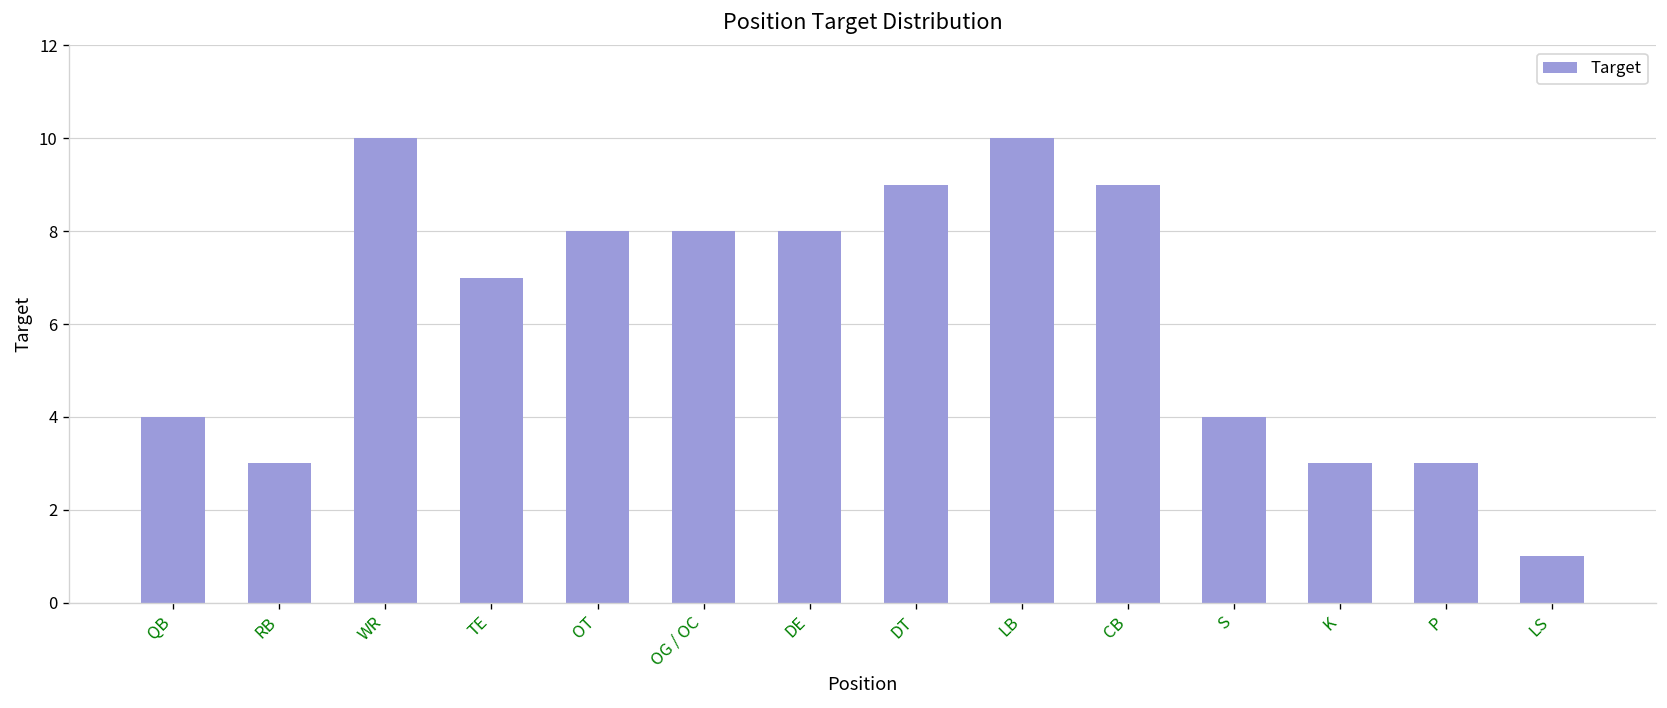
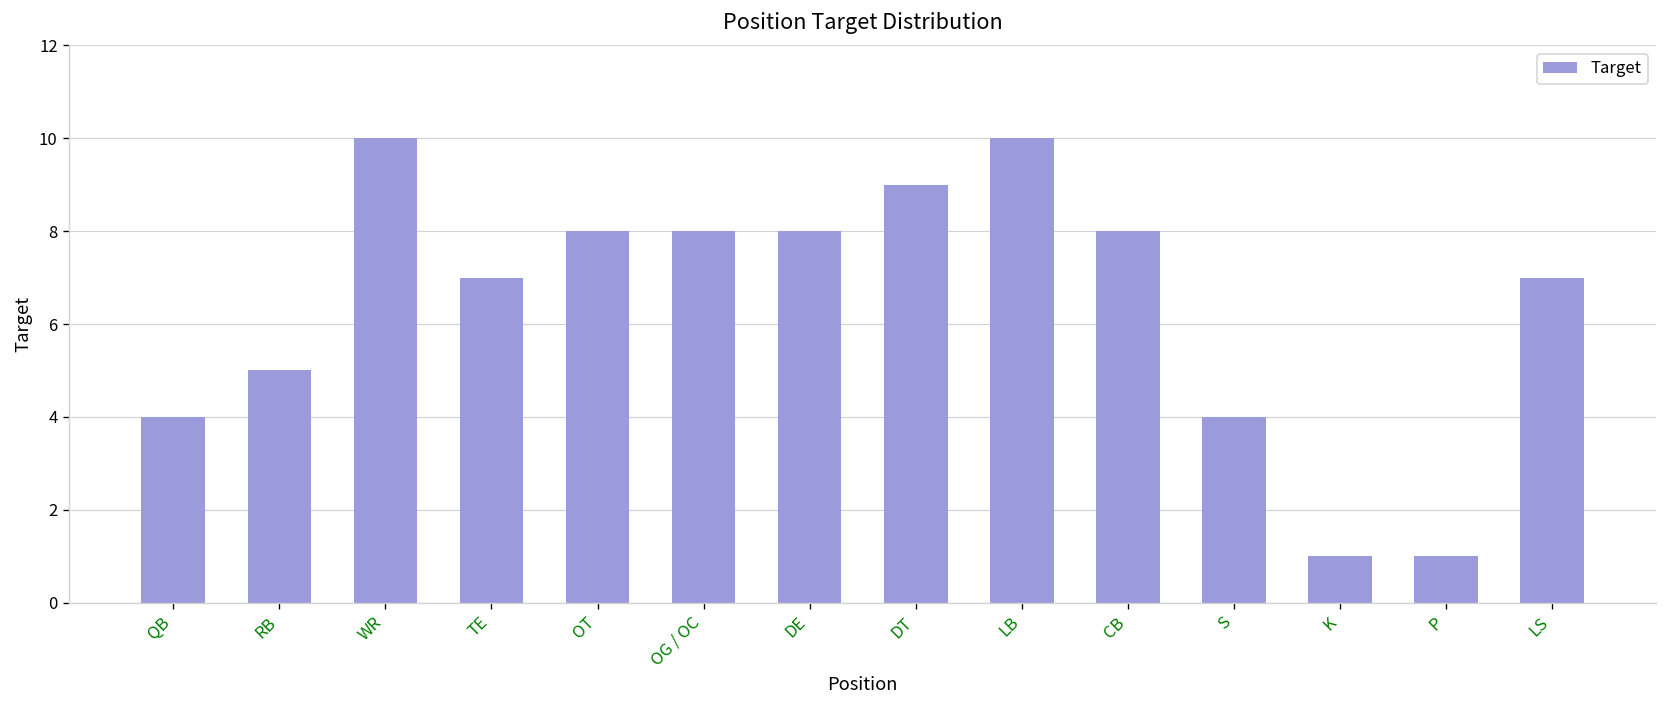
  {
    "QB": 4,
-   "RB": 3,
+   "RB": 5,
    "WR": 10,
    "TE": 7,
    "OT": 8,
    "OG / OC": 8,
    "DE": 8,
    "DT": 9,
    "LB": 10,
-   "CB": 9,
+   "CB": 8,
    "S": 4,
-   "K": 3,
-   "P": 3,
-   "LS": 1
+   "K": 1,
+   "P": 1,
+   "LS": 7
  }
